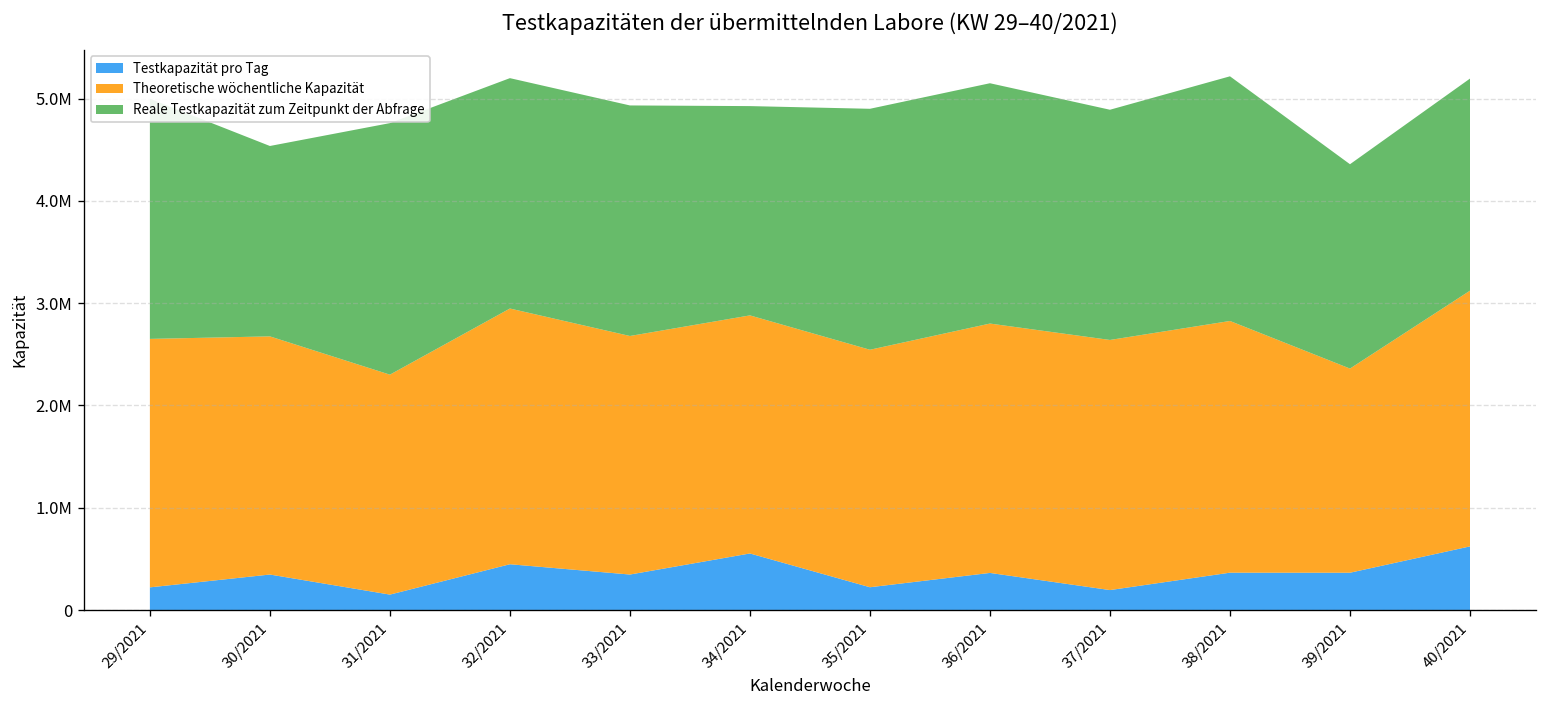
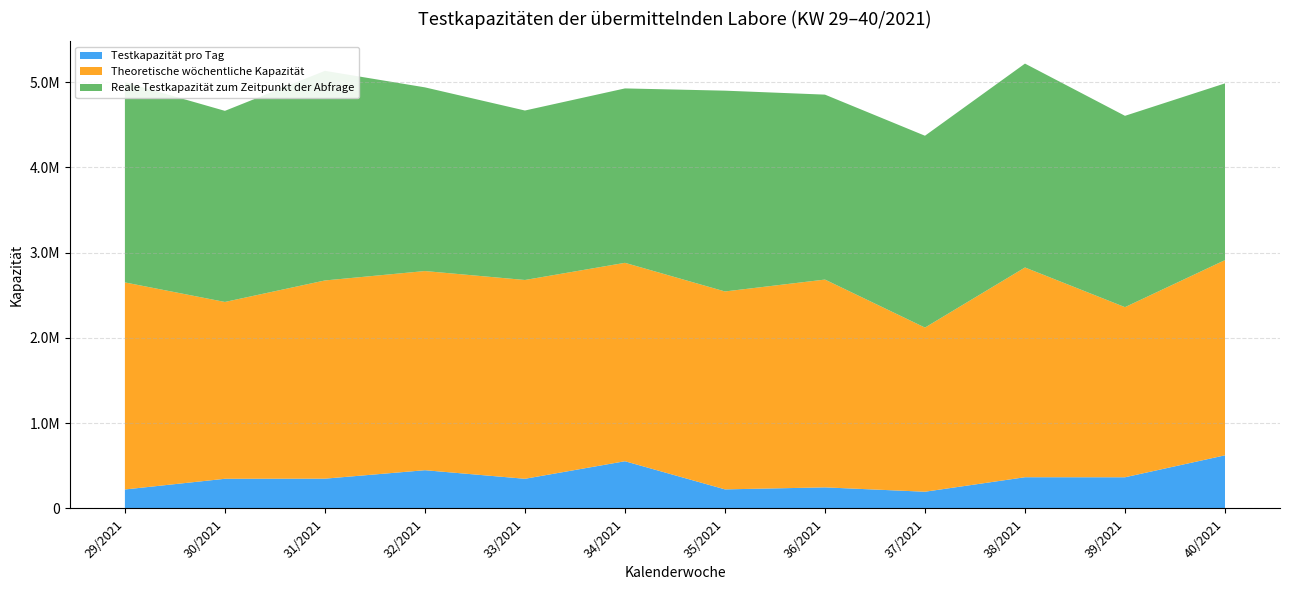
  {
    "Testkapazität pro Tag": {
      "29/2021": 200000,
      "30/2021": 300000,
-     "31/2021": 200000,
+     "31/2021": 300000,
      "32/2021": 400000,
      "33/2021": 300000,
      "34/2021": 600000,
      "35/2021": 200000,
-     "36/2021": 400000,
+     "36/2021": 200000,
      "37/2021": 200000,
      "38/2021": 400000,
      "39/2021": 400000,
      "40/2021": 600000
    },
    "Theoretische wöchentliche Kapazität": {
      "29/2021": 2400000,
-     "30/2021": 2300000,
-     "31/2021": 2200000,
-     "32/2021": 2500000,
+     "30/2021": 2100000,
+     "31/2021": 2300000,
+     "32/2021": 2300000,
      "33/2021": 2300000,
      "34/2021": 2300000,
      "35/2021": 2300000,
      "36/2021": 2400000,
-     "37/2021": 2400000,
+     "37/2021": 1900000,
      "38/2021": 2500000,
      "39/2021": 2000000,
-     "40/2021": 2500000
+     "40/2021": 2300000
    },
    "Reale Testkapazität zum Zeitpunkt der Abfrage": {
-     "30/2021": 1900000,
-     "32/2021": 2300000,
-     "33/2021": 2300000,
+     "30/2021": 2200000,
+     "32/2021": 2200000,
+     "33/2021": 2000000,
      "34/2021": 2000000,
      "35/2021": 2400000,
-     "36/2021": 2300000,
+     "36/2021": 2200000,
      "37/2021": 2300000,
      "38/2021": 2400000,
-     "39/2021": 2000000,
+     "39/2021": 2200000,
      "40/2021": 2100000
    }
  }
